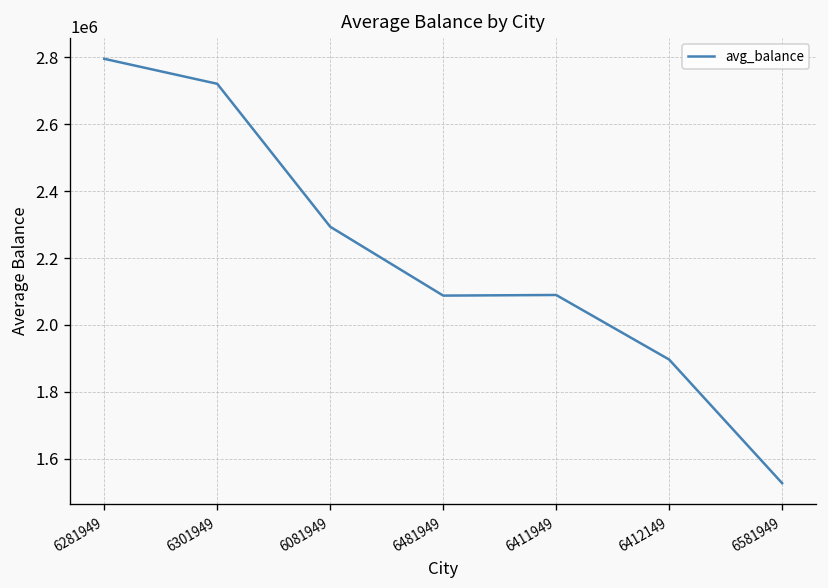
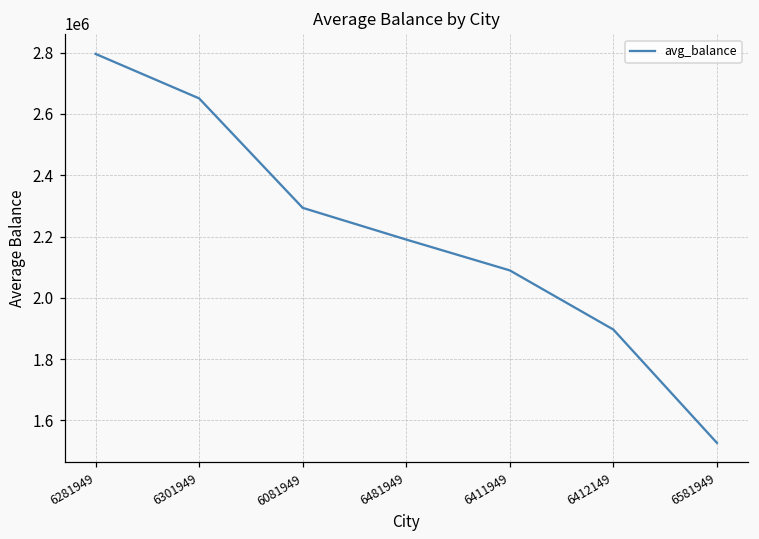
  {
    "6281949": 2800000,
-   "6301949": 2720000,
+   "6301949": 2650000,
    "6081949": 2290000,
-   "6481949": 2090000,
+   "6481949": 2190000,
    "6411949": 2090000,
    "6412149": 1900000,
    "6581949": 1530000
  }
